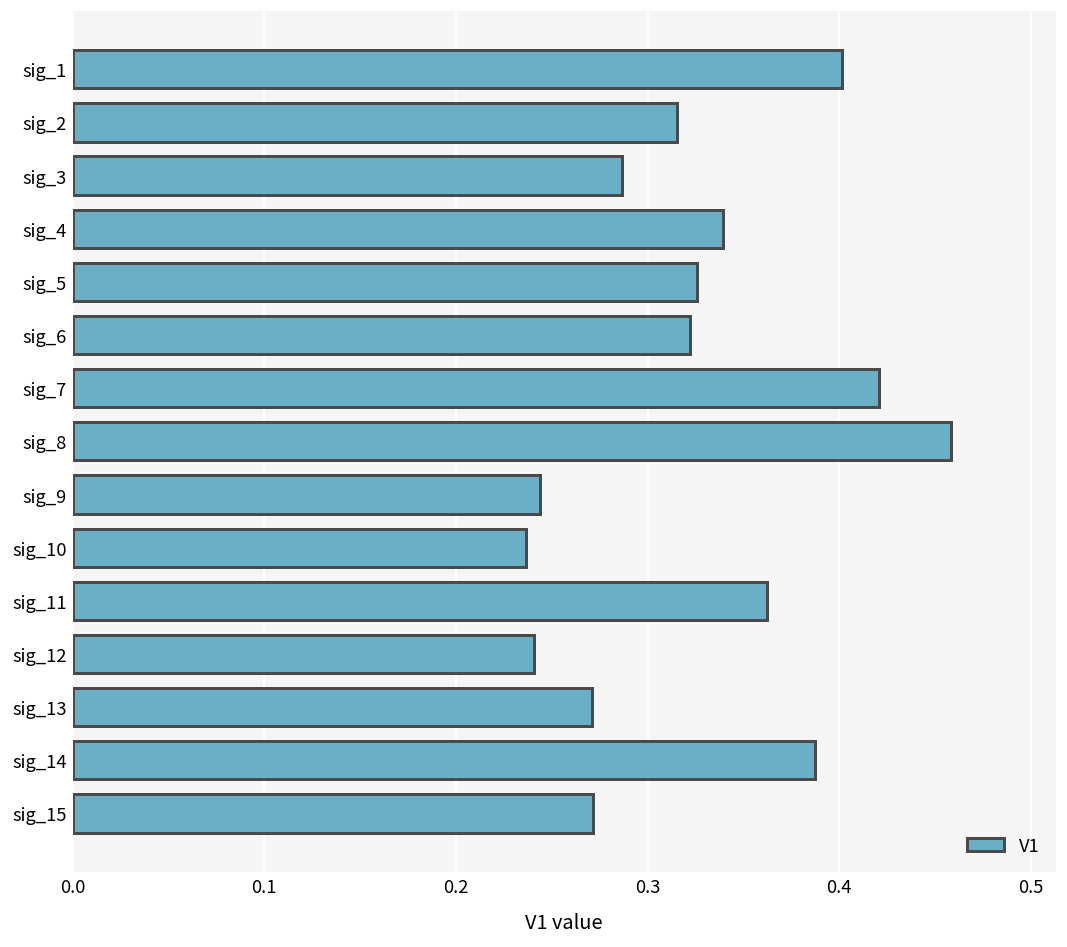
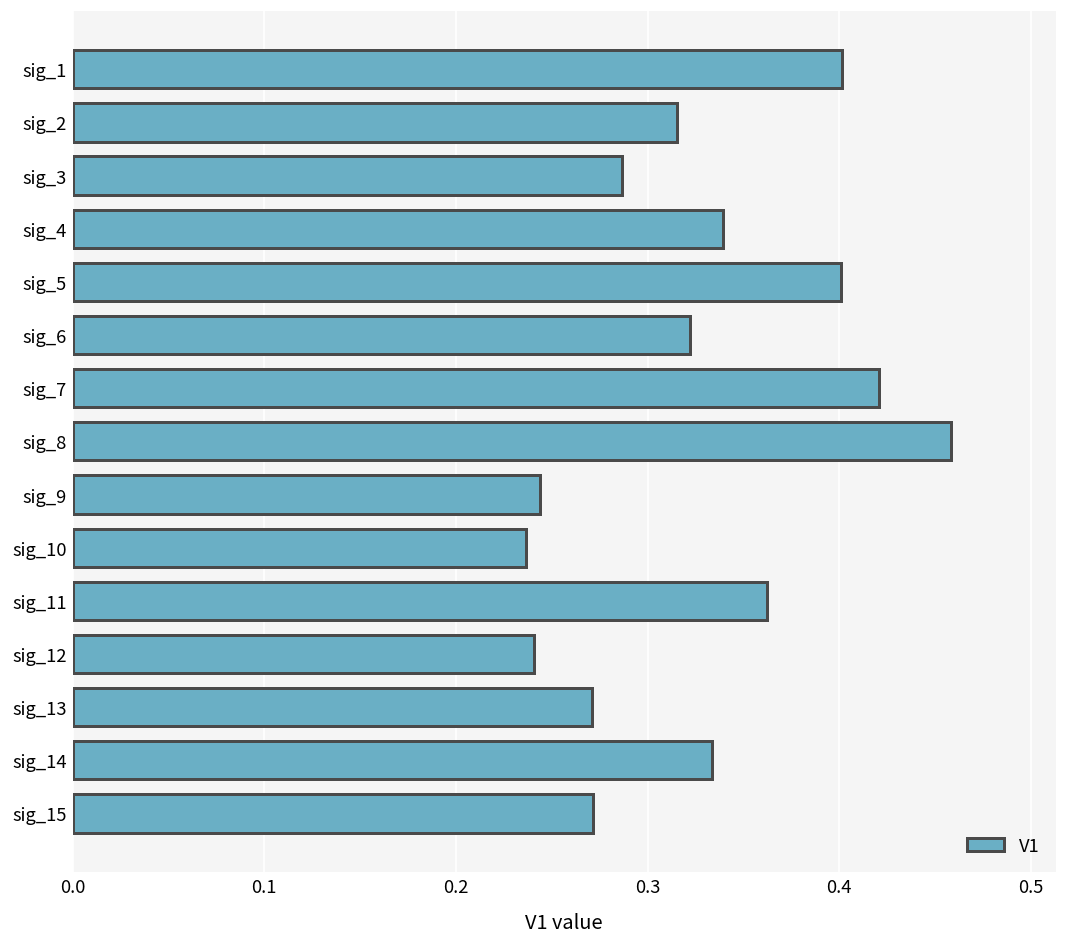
  {
    "sig_1": 0.401,
    "sig_2": 0.315,
    "sig_3": 0.287,
    "sig_4": 0.340,
-   "sig_5": 0.326,
+   "sig_5": 0.401,
    "sig_6": 0.322,
    "sig_7": 0.420,
    "sig_8": 0.458,
    "sig_9": 0.244,
    "sig_10": 0.237,
    "sig_11": 0.362,
    "sig_12": 0.241,
    "sig_13": 0.271,
-   "sig_14": 0.387,
+   "sig_14": 0.333,
    "sig_15": 0.272
  }
